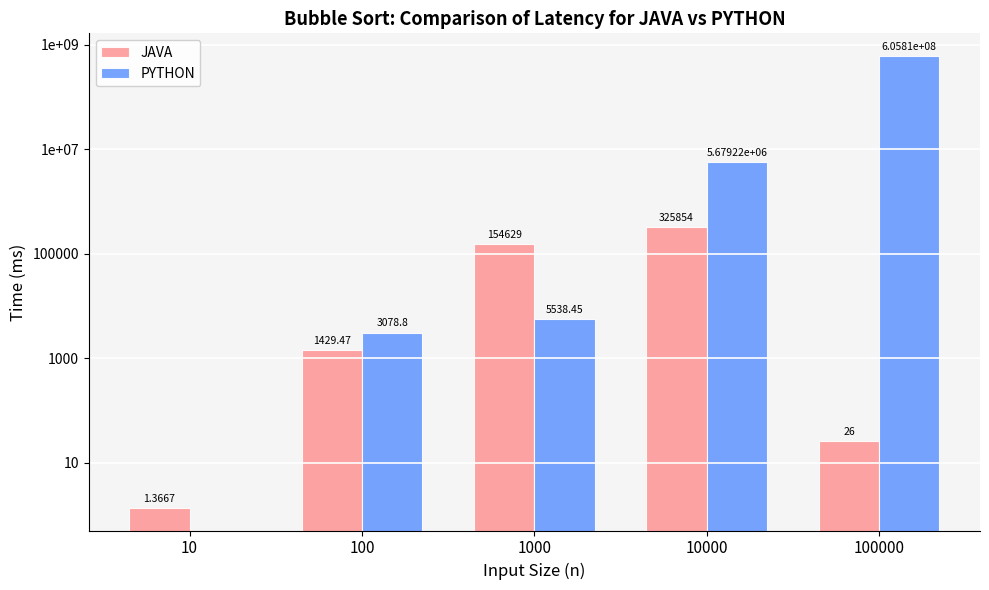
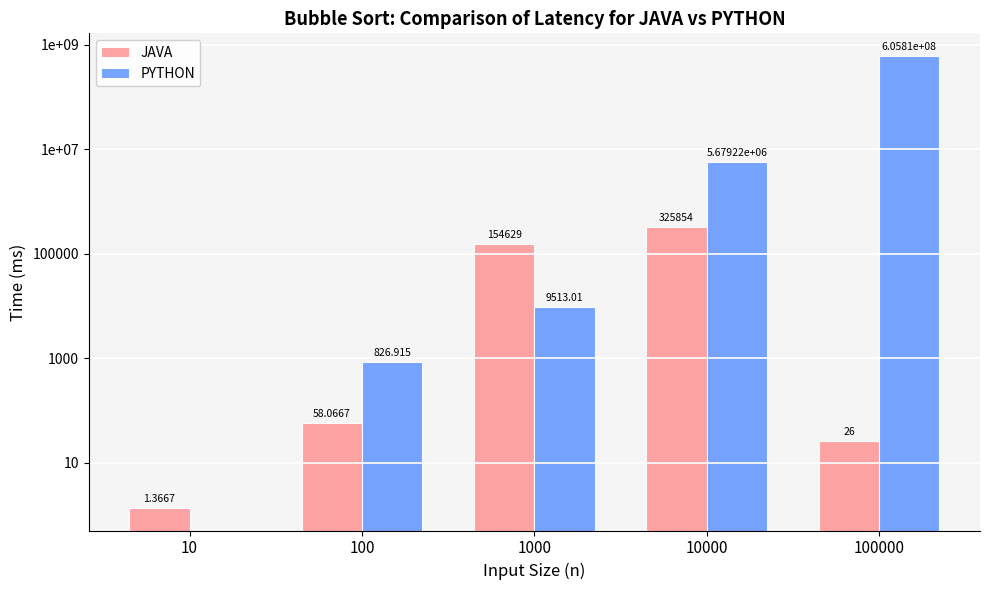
  {
    "JAVA": {
      "10": "1.3667",
-     "100": "1429.47",
+     "100": "58.0667",
      "1000": "154629",
      "10000": "325854",
      "100000": "26"
    },
    "PYTHON": {
-     "100": "3078.8",
-     "1000": "5538.45",
+     "100": "826.915",
+     "1000": "9513.01",
      "100000": "6.0581e+08"
    }
  }
